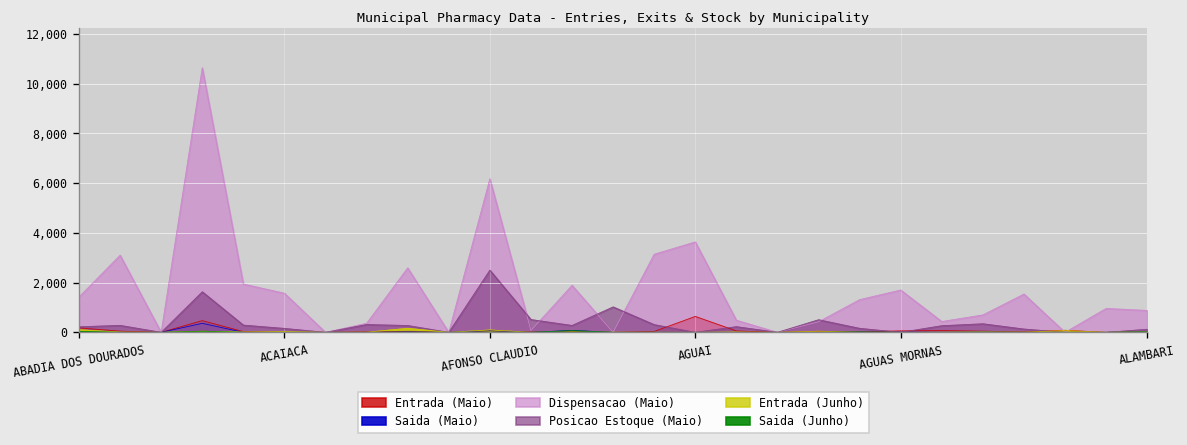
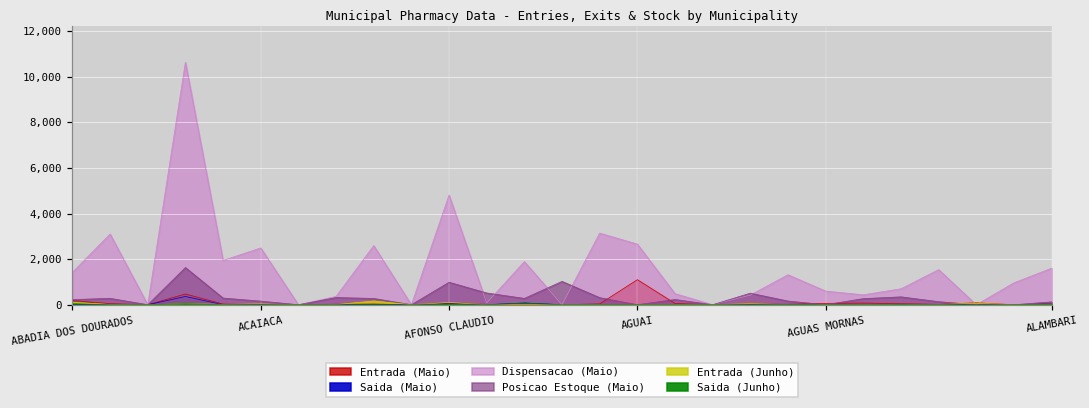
  {
    "Entrada (Maio)": {
-     "AGUAI": "600"
+     "AGUAI": "1,100"
    },
    "Dispensacao (Maio)": {
      "ABADIA DOS DOURADOS": "1,400",
-     "ACAIACA": "1,600",
-     "AFONSO CLAUDIO": "6,200",
-     "AGUAI": "3,600",
-     "AGUAS MORNAS": "1,700",
-     "ALAMBARI": "900"
+     "ACAIACA": "2,500",
+     "AFONSO CLAUDIO": "4,800",
+     "AGUAI": "2,700",
+     "AGUAS MORNAS": "600",
+     "ALAMBARI": "1,600"
    },
    "Posicao Estoque (Maio)": {
      "ACAIACA": "200",
-     "AFONSO CLAUDIO": "2,500"
+     "AFONSO CLAUDIO": "1,000"
    }
  }
